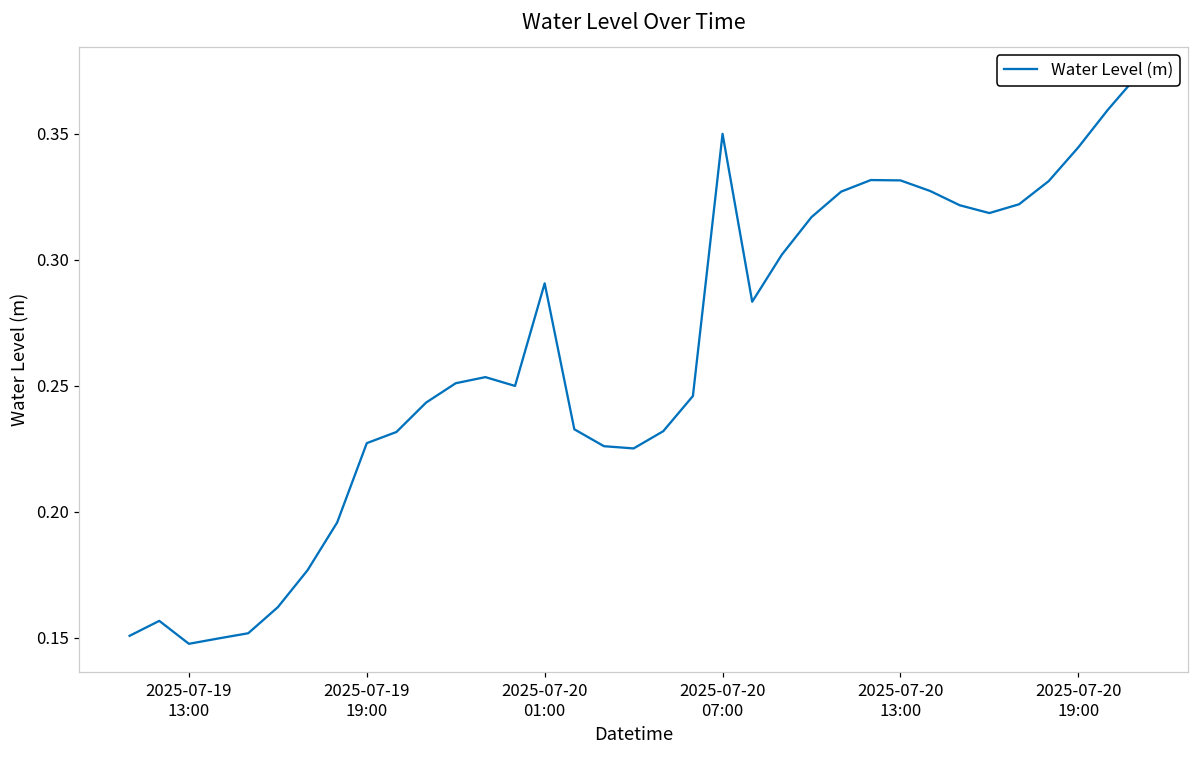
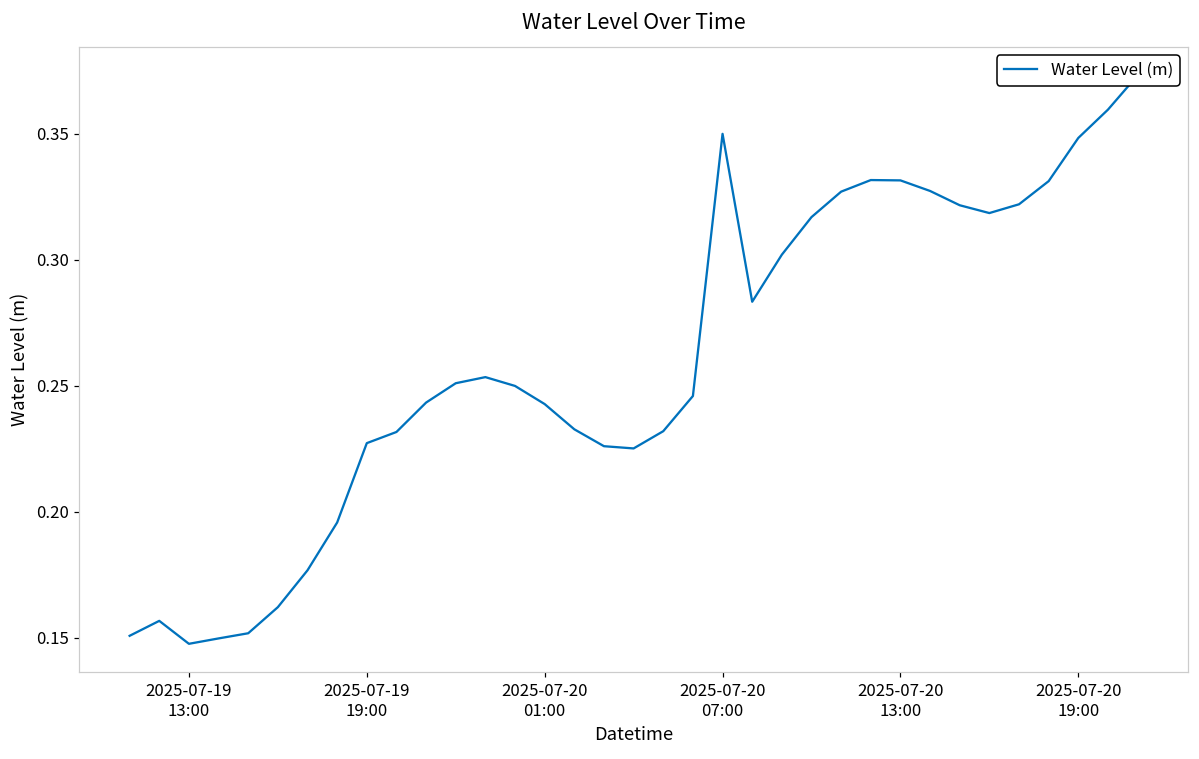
  {
    "2025-07-19 13:00": 0.148,
    "2025-07-19 19:00": 0.227,
-   "2025-07-20 01:00": 0.291,
+   "2025-07-20 01:00": 0.243,
    "2025-07-20 07:00": 0.350,
    "2025-07-20 13:00": 0.331,
-   "2025-07-20 19:00": 0.345
+   "2025-07-20 19:00": 0.348
  }
